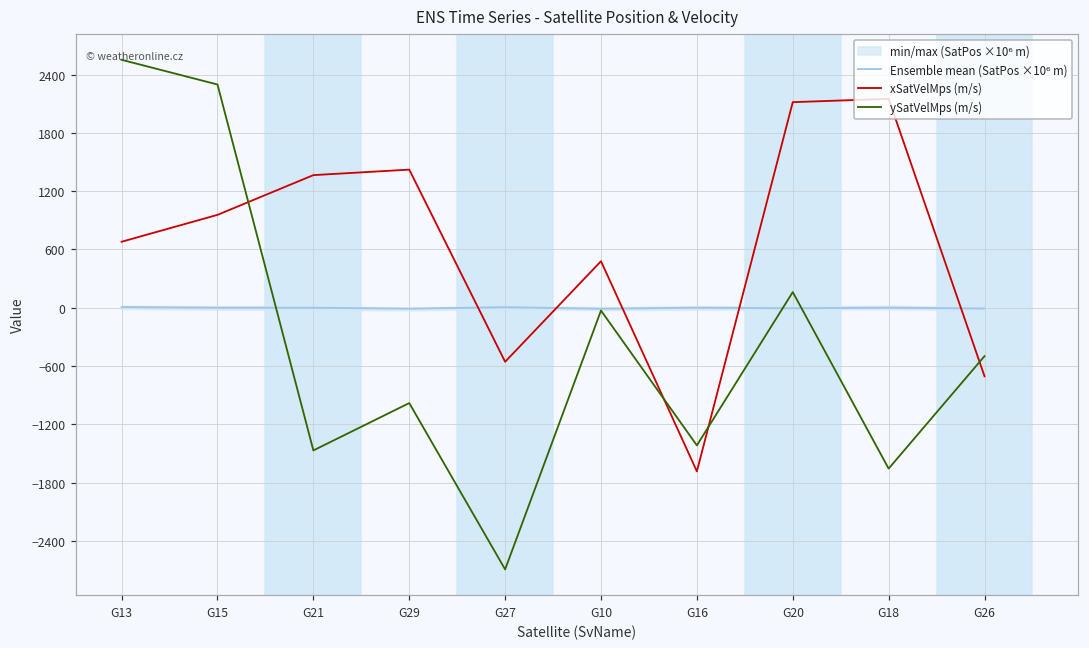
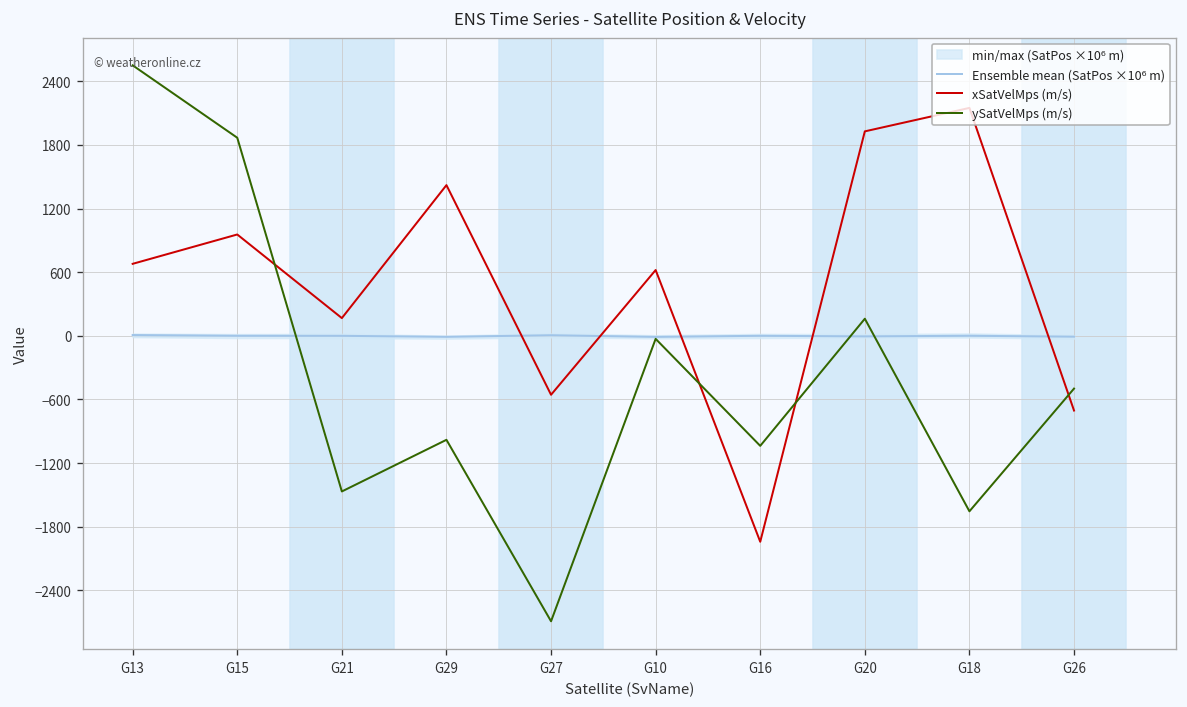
  {
    "xSatVelMps (m/s)": {
      "G13": 700,
      "G15": 1000,
-     "G21": 1400,
+     "G21": 200,
      "G29": 1400,
      "G27": -600,
-     "G10": 500,
-     "G16": -1700,
-     "G20": 2100,
+     "G10": 600,
+     "G16": -1900,
+     "G20": 1900,
      "G26": -700
    },
    "ySatVelMps (m/s)": {
      "G13": 2600,
-     "G15": 2300,
+     "G15": 1900,
      "G21": -1500,
      "G29": -1000,
      "G27": -2700,
-     "G16": -1400,
+     "G16": -1000,
      "G20": 200,
      "G18": -1700,
      "G26": -500
    }
  }
